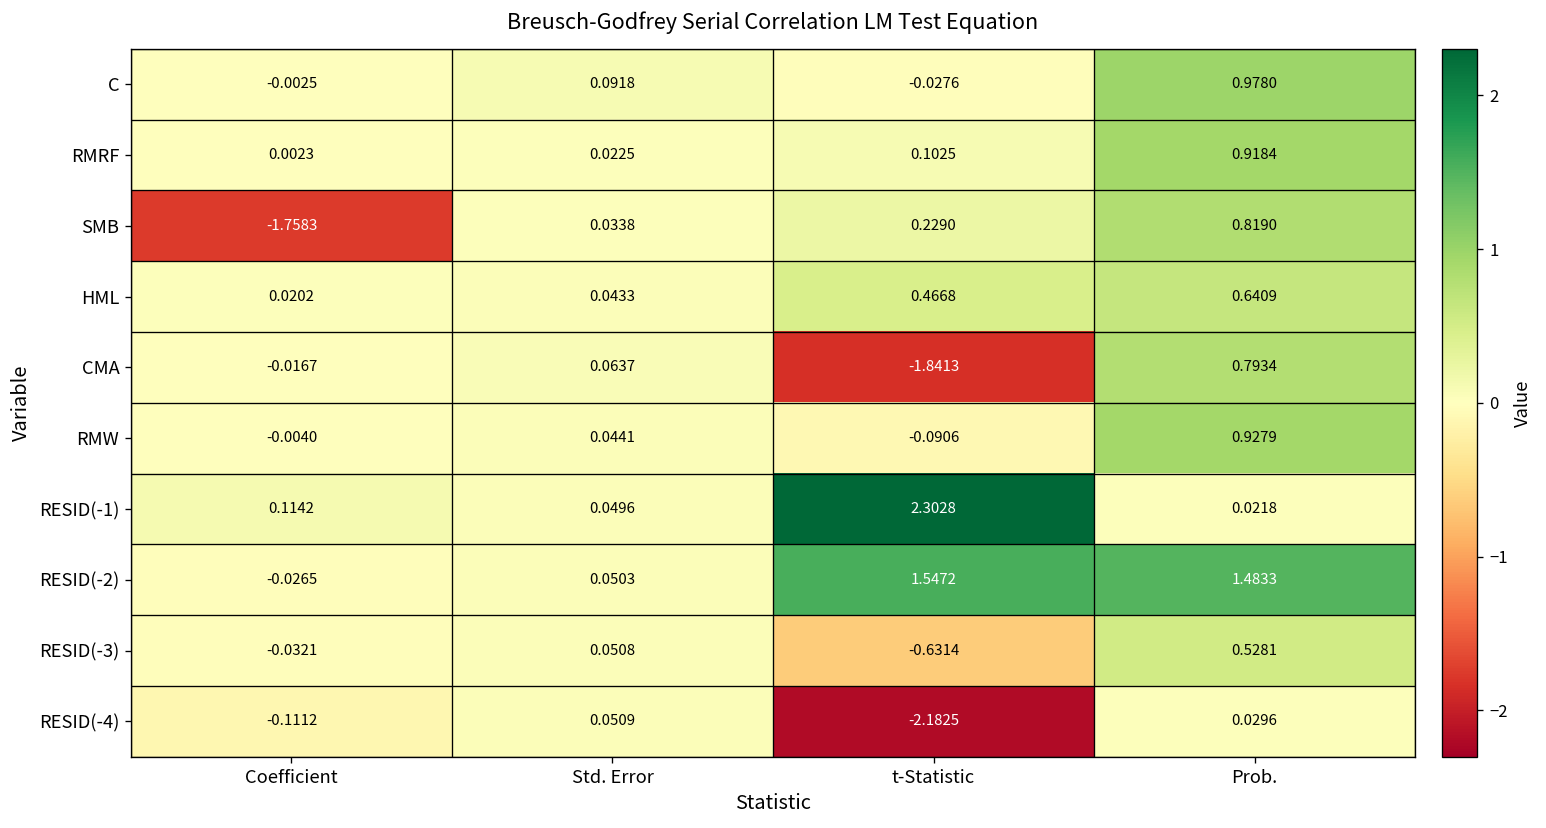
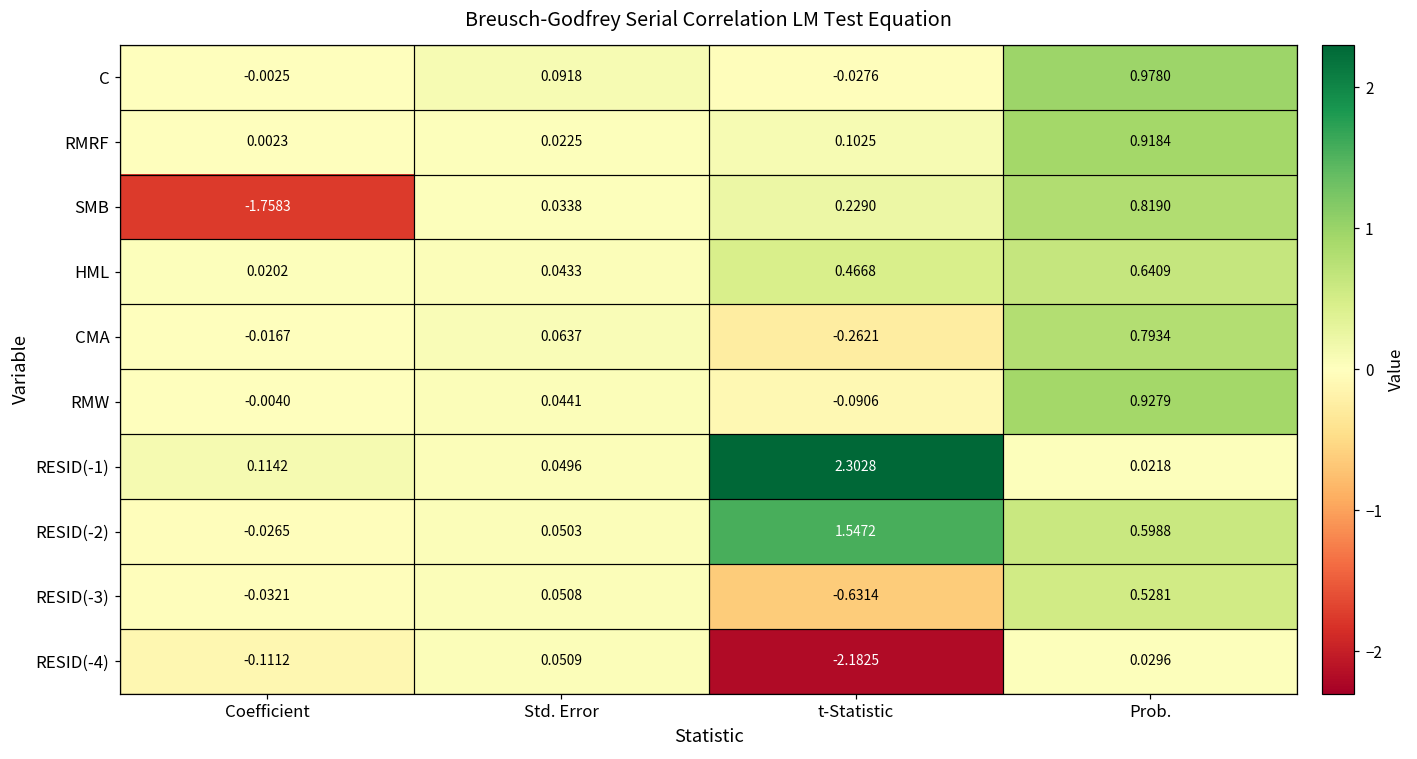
  {
    "C": {
      "Coefficient": -0.0025,
      "Std. Error": 0.0918,
      "t-Statistic": -0.0276,
      "Prob.": 0.9780
    },
    "RMRF": {
      "Coefficient": 0.0023,
      "Std. Error": 0.0225,
      "t-Statistic": 0.1025,
      "Prob.": 0.9184
    },
    "SMB": {
      "Coefficient": -1.7583,
      "Std. Error": 0.0338,
      "t-Statistic": 0.2290,
      "Prob.": 0.8190
    },
    "HML": {
      "Coefficient": 0.0202,
      "Std. Error": 0.0433,
      "t-Statistic": 0.4668,
      "Prob.": 0.6409
    },
    "CMA": {
      "Coefficient": -0.0167,
      "Std. Error": 0.0637,
-     "t-Statistic": -1.8413,
+     "t-Statistic": -0.2621,
      "Prob.": 0.7934
    },
    "RMW": {
      "Coefficient": -0.0040,
      "Std. Error": 0.0441,
      "t-Statistic": -0.0906,
      "Prob.": 0.9279
    },
    "RESID(-1)": {
      "Coefficient": 0.1142,
      "Std. Error": 0.0496,
      "t-Statistic": 2.3028,
      "Prob.": 0.0218
    },
    "RESID(-2)": {
      "Coefficient": -0.0265,
      "Std. Error": 0.0503,
      "t-Statistic": 1.5472,
-     "Prob.": 1.4833
+     "Prob.": 0.5988
    },
    "RESID(-3)": {
      "Coefficient": -0.0321,
      "Std. Error": 0.0508,
      "t-Statistic": -0.6314,
      "Prob.": 0.5281
    },
    "RESID(-4)": {
      "Coefficient": -0.1112,
      "Std. Error": 0.0509,
      "t-Statistic": -2.1825,
      "Prob.": 0.0296
    }
  }
